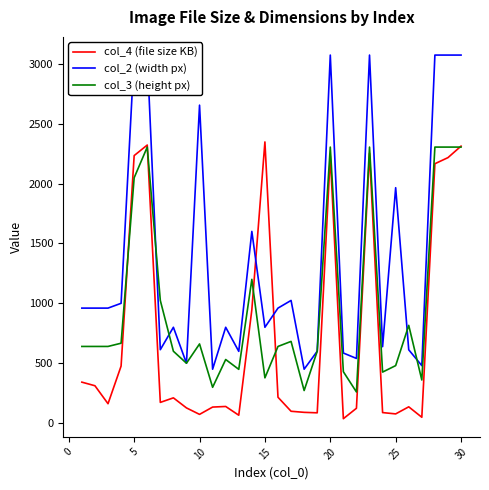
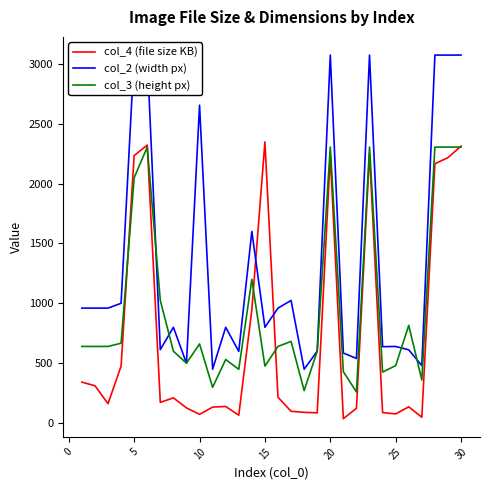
  {
    "col_4 (file size KB)": {
      "5": 2230,
      "10": 70,
      "15": 2350,
      "20": 2230,
      "25": 80
    },
    "col_2 (width px)": {
      "10": 2650,
      "15": 800,
      "20": 3070,
-     "25": 1970,
+     "25": 640,
      "30": 3070
    },
    "col_3 (height px)": {
      "5": 2050,
      "10": 660,
-     "15": 380,
+     "15": 480,
      "20": 2300,
      "25": 480
    }
  }
